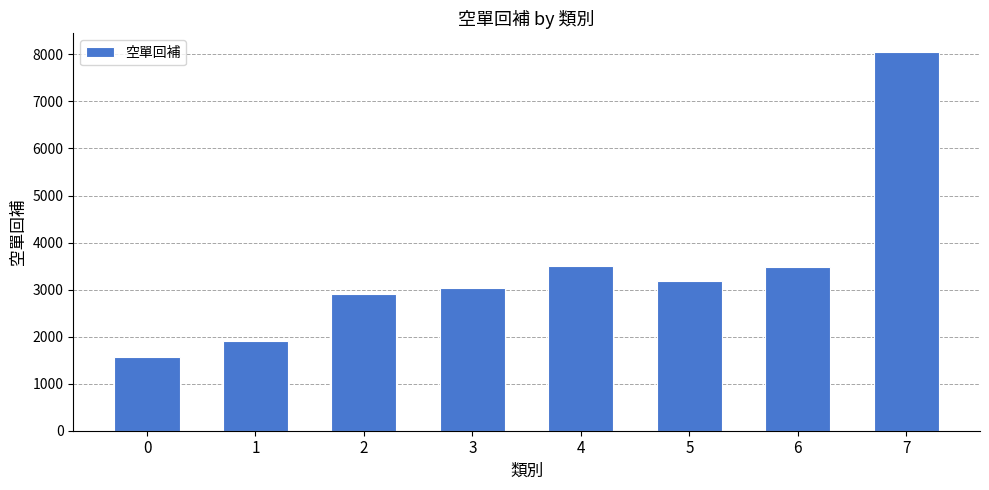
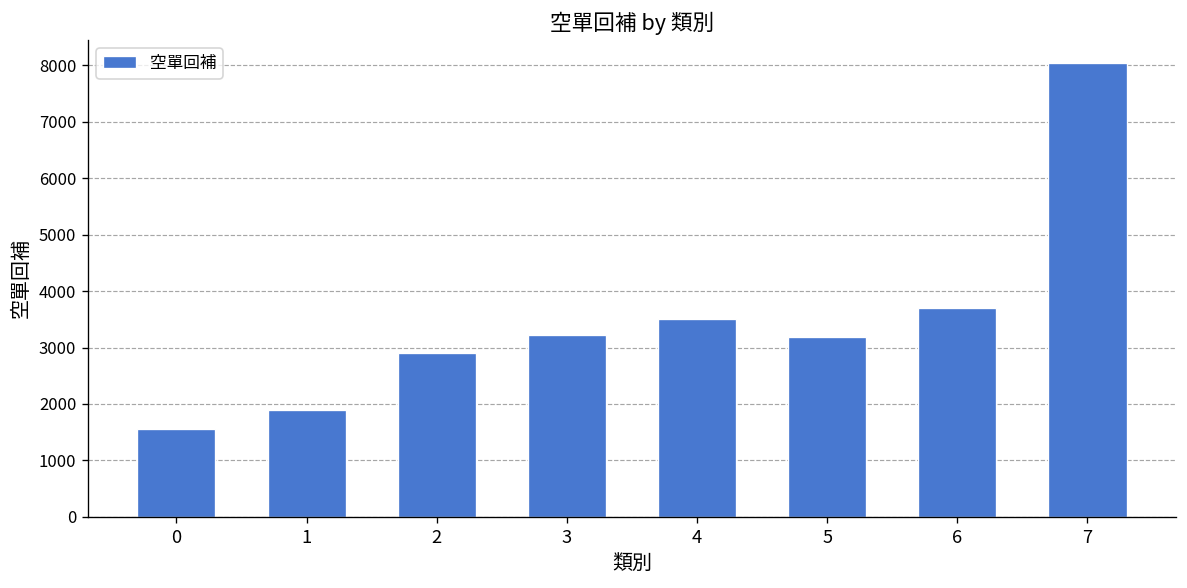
  {
    "0": 1600,
    "1": 1900,
    "2": 2900,
-   "3": 3000,
+   "3": 3200,
    "4": 3500,
    "5": 3200,
-   "6": 3500,
+   "6": 3700,
    "7": 8000
  }
